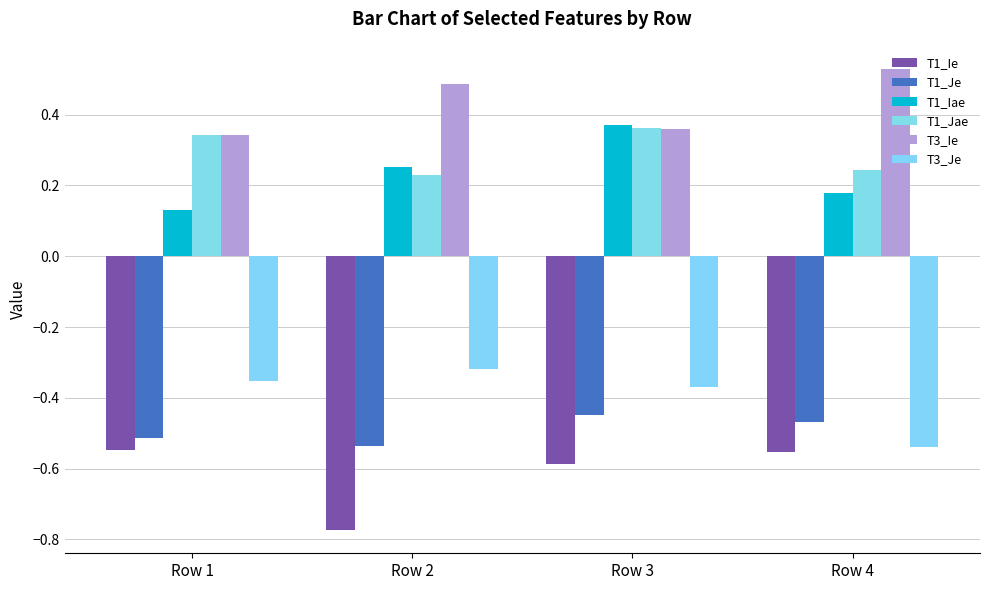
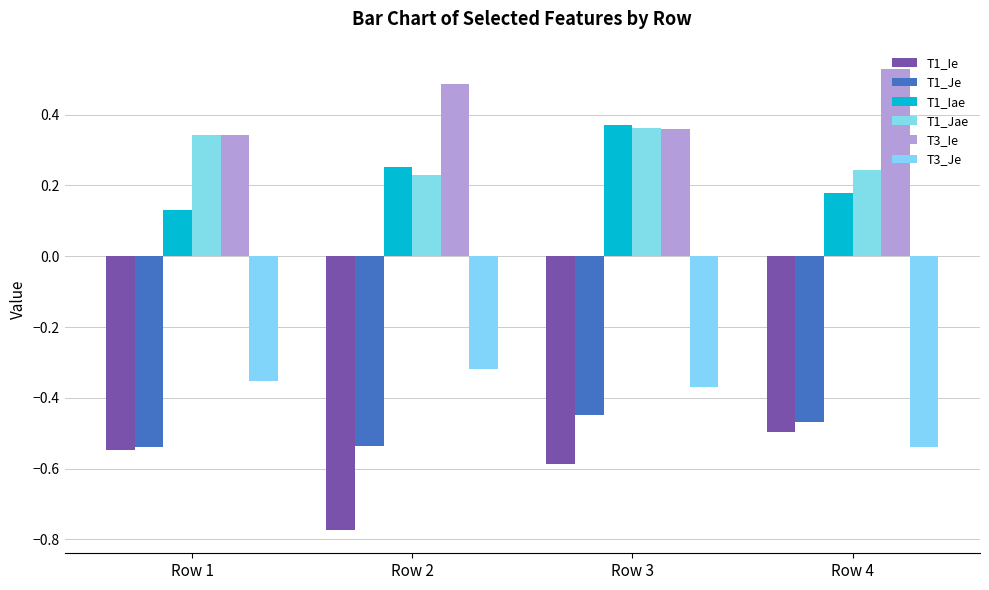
  {
    "T1_Ie": {
      "Row 1": -0.55,
      "Row 2": -0.77,
      "Row 3": -0.59,
-     "Row 4": -0.55
+     "Row 4": -0.50
    },
    "T1_Je": {
-     "Row 1": -0.51,
+     "Row 1": -0.54,
      "Row 2": -0.54,
      "Row 3": -0.45,
      "Row 4": -0.47
    },
    "T1_Iae": {
      "Row 1": 0.13,
      "Row 2": 0.25,
      "Row 3": 0.37,
      "Row 4": 0.18
    },
    "T3_Ie": {
      "Row 1": 0.34,
      "Row 2": 0.49,
      "Row 3": 0.36,
      "Row 4": 0.53
    }
  }
